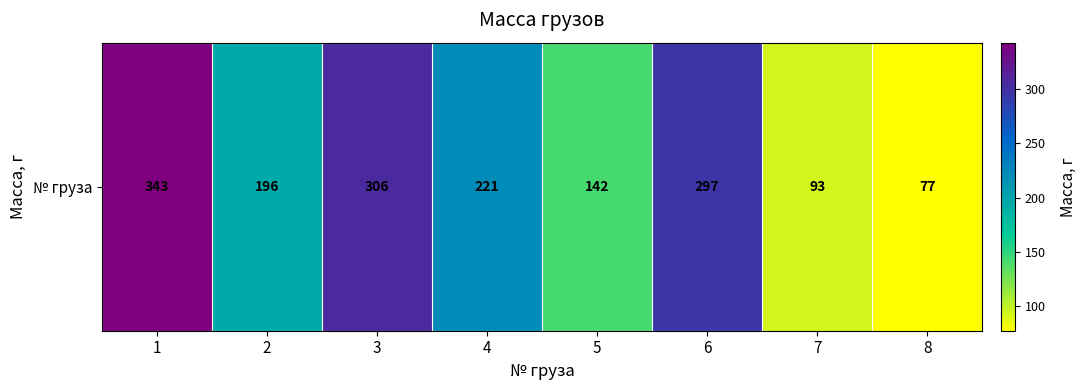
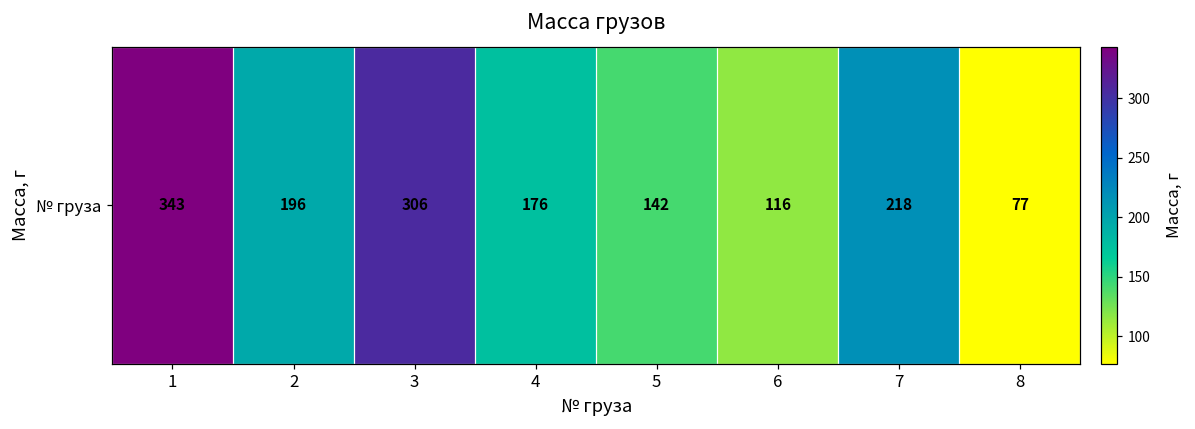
  {
    "№ груза": {
      "1": 343,
      "2": 196,
      "3": 306,
-     "4": 221,
+     "4": 176,
      "5": 142,
-     "6": 297,
-     "7": 93,
+     "6": 116,
+     "7": 218,
      "8": 77
    }
  }
